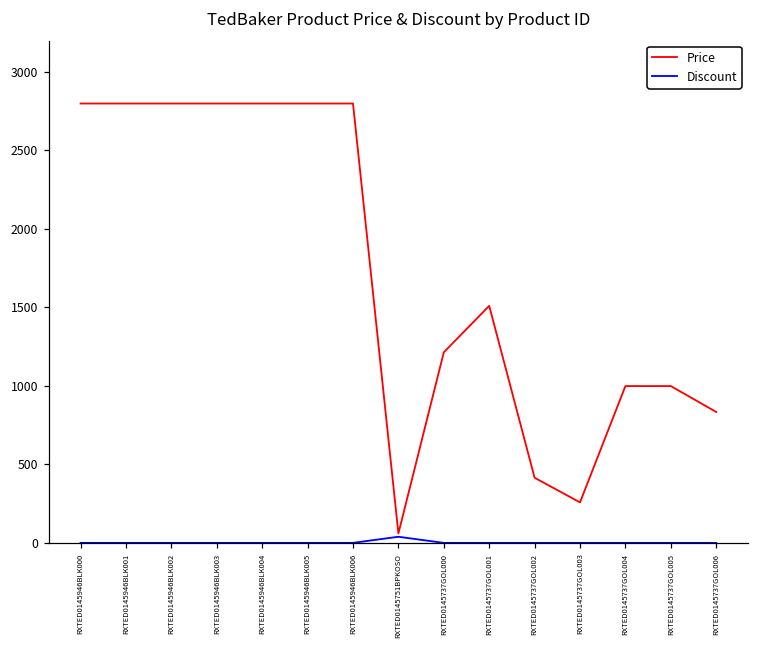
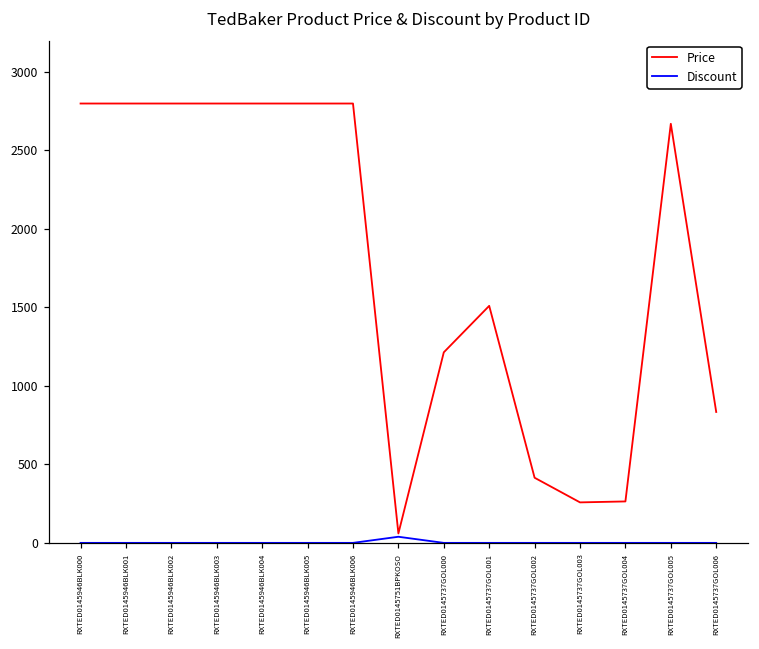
  {
    "Price": {
      "RXTED0145946BLK000": 2800,
      "RXTED0145946BLK001": 2800,
      "RXTED0145946BLK002": 2800,
      "RXTED0145946BLK003": 2800,
      "RXTED0145946BLK004": 2800,
      "RXTED0145946BLK005": 2800,
      "RXTED0145946BLK006": 2800,
      "RXTED0145751BPKOSO": 60,
      "RXTED0145737GOL000": 1210,
      "RXTED0145737GOL001": 1510,
      "RXTED0145737GOL002": 420,
      "RXTED0145737GOL003": 260,
-     "RXTED0145737GOL004": 1000,
-     "RXTED0145737GOL005": 1000,
+     "RXTED0145737GOL004": 260,
+     "RXTED0145737GOL005": 2670,
      "RXTED0145737GOL006": 830
    },
    "Discount": {
      "RXTED0145946BLK000": 0,
      "RXTED0145946BLK001": 0,
      "RXTED0145946BLK002": 0,
      "RXTED0145946BLK003": 0,
      "RXTED0145946BLK004": 0,
      "RXTED0145946BLK005": 0,
      "RXTED0145946BLK006": 0,
      "RXTED0145751BPKOSO": 40,
      "RXTED0145737GOL000": 0,
      "RXTED0145737GOL001": 0,
      "RXTED0145737GOL002": 0,
      "RXTED0145737GOL003": 0,
      "RXTED0145737GOL004": 0,
      "RXTED0145737GOL005": 0,
      "RXTED0145737GOL006": 0
    }
  }
